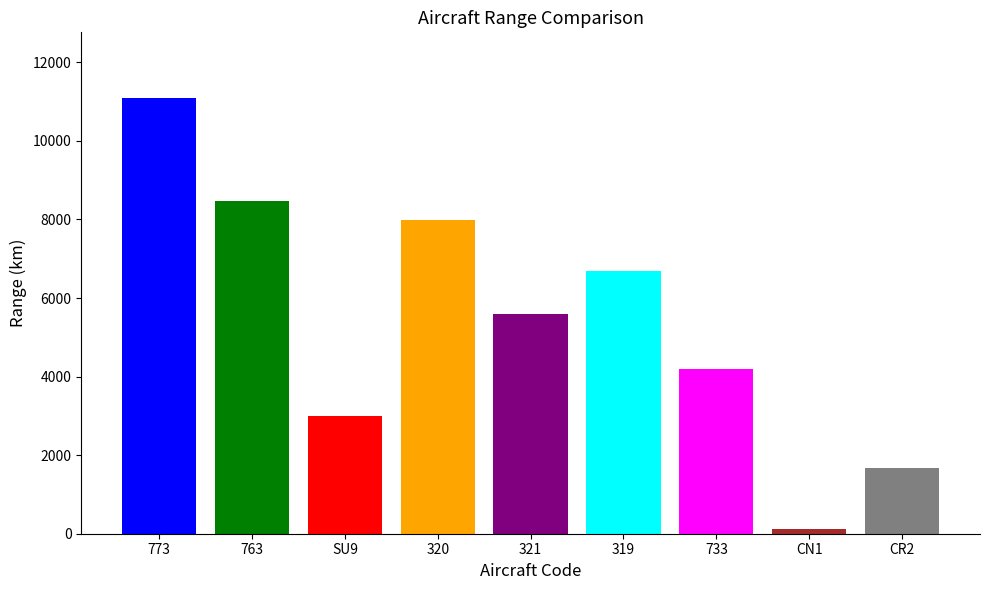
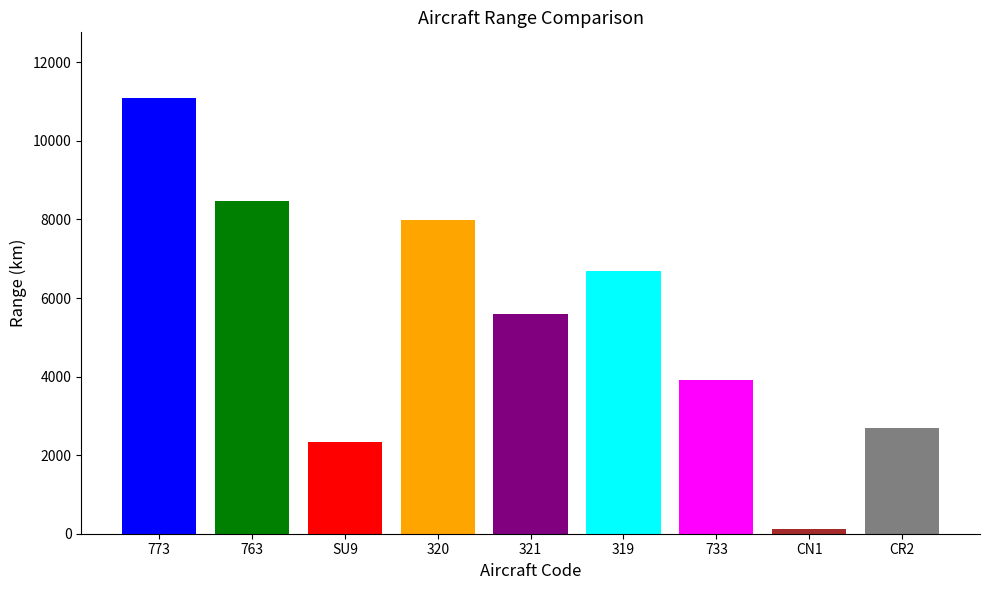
  {
    "773": 11100,
    "763": 8500,
-   "SU9": 3000,
+   "SU9": 2300,
    "320": 8000,
    "321": 5600,
    "319": 6700,
-   "733": 4200,
+   "733": 3900,
    "CN1": 100,
-   "CR2": 1700
+   "CR2": 2700
  }
